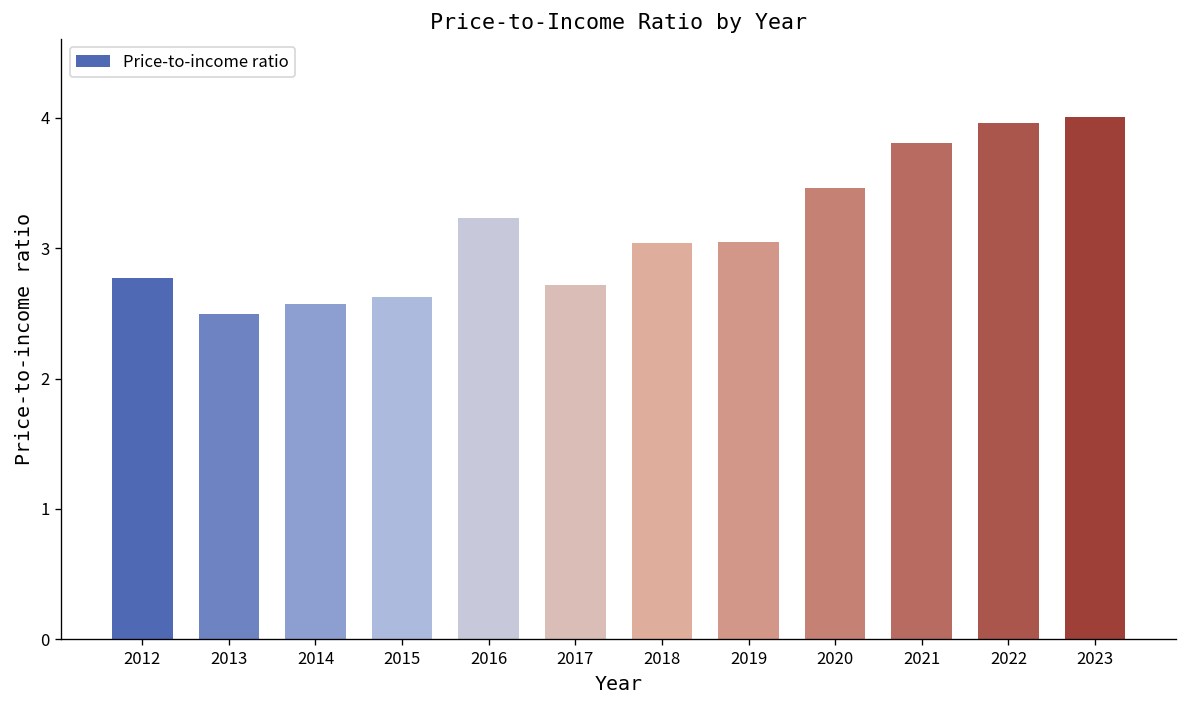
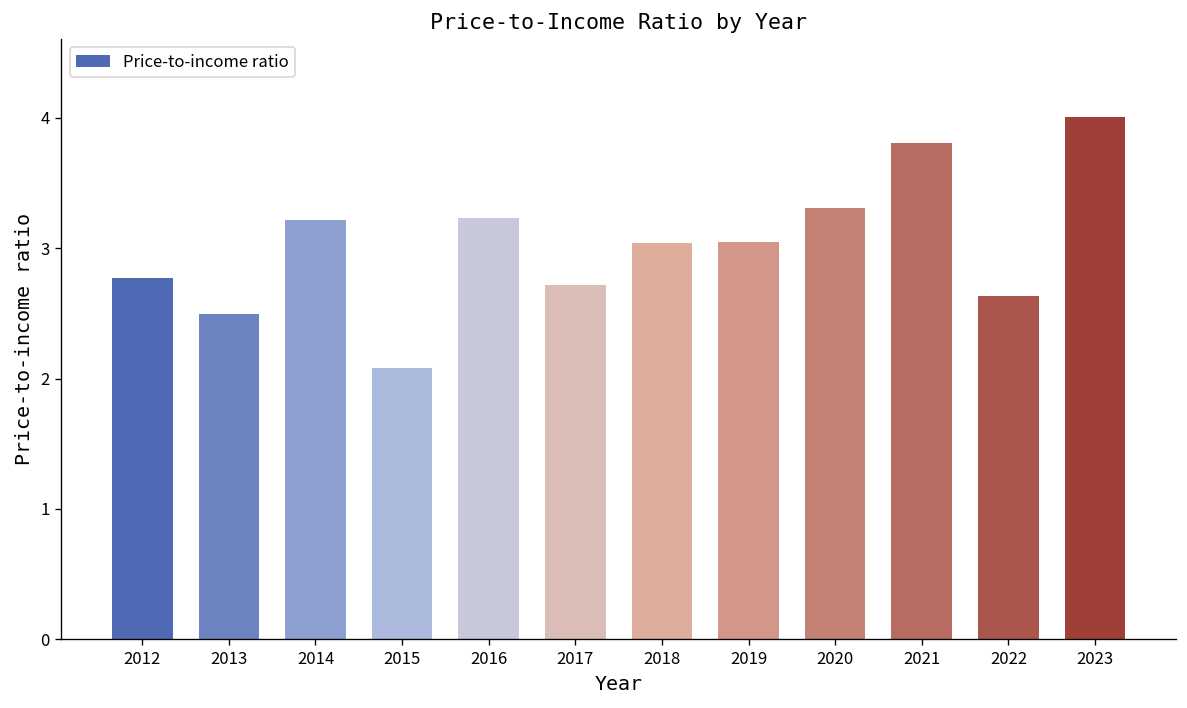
  {
    "2012": 2.77,
    "2013": 2.50,
-   "2014": 2.57,
-   "2015": 2.63,
+   "2014": 3.22,
+   "2015": 2.08,
    "2016": 3.23,
    "2017": 2.72,
    "2018": 3.04,
    "2019": 3.05,
-   "2020": 3.46,
+   "2020": 3.31,
    "2021": 3.81,
-   "2022": 3.96,
+   "2022": 2.63,
    "2023": 4.01
  }
